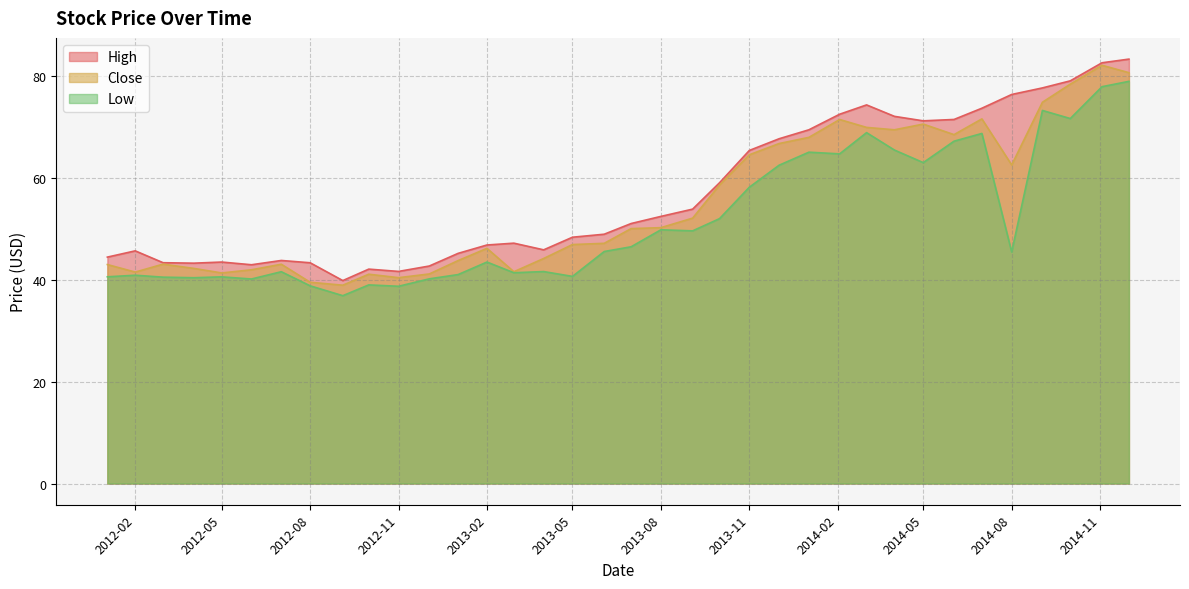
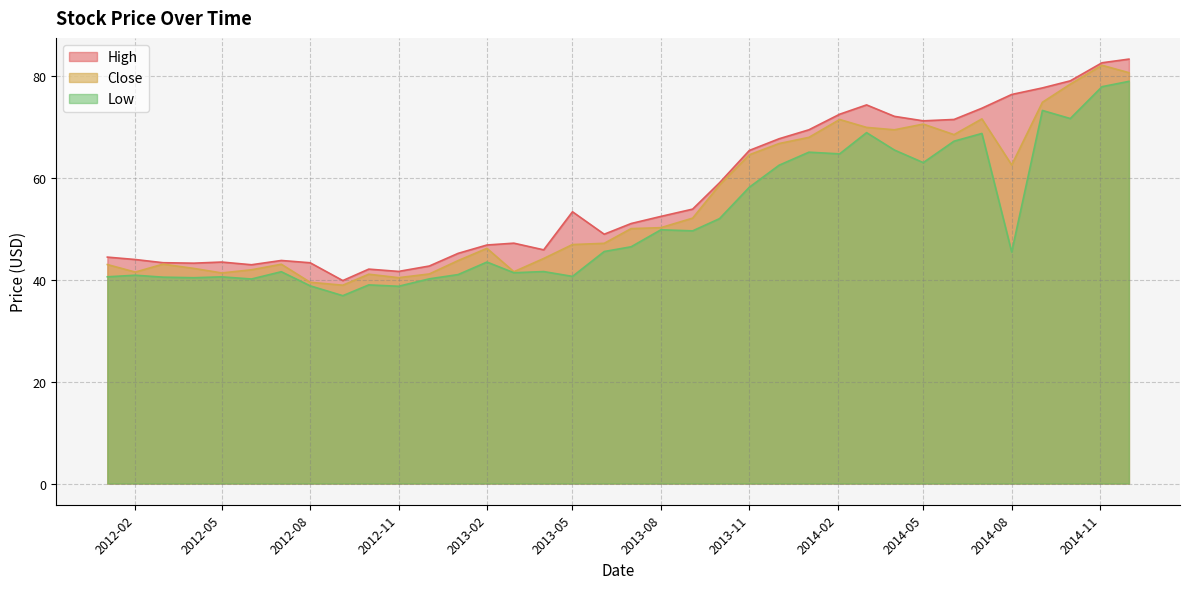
  {
    "High": {
-     "2012-02": 46,
+     "2012-02": 44,
      "2012-05": 44,
      "2012-08": 43,
      "2012-11": 42,
      "2013-02": 47,
-     "2013-05": 48,
+     "2013-05": 53,
      "2013-08": 52,
      "2013-11": 65,
      "2014-05": 71,
      "2014-08": 76
    },
    "Close": {
      "2012-02": 42,
      "2012-05": 41,
      "2012-08": 40,
      "2012-11": 40,
      "2013-02": 46,
      "2013-05": 47,
      "2013-11": 65,
      "2014-05": 71,
      "2014-08": 63
    },
    "Low": {
      "2012-02": 41,
      "2012-05": 41,
      "2012-08": 39,
      "2012-11": 39,
      "2013-02": 44,
      "2013-05": 41,
      "2013-11": 58,
      "2014-05": 63,
      "2014-08": 46
    }
  }
